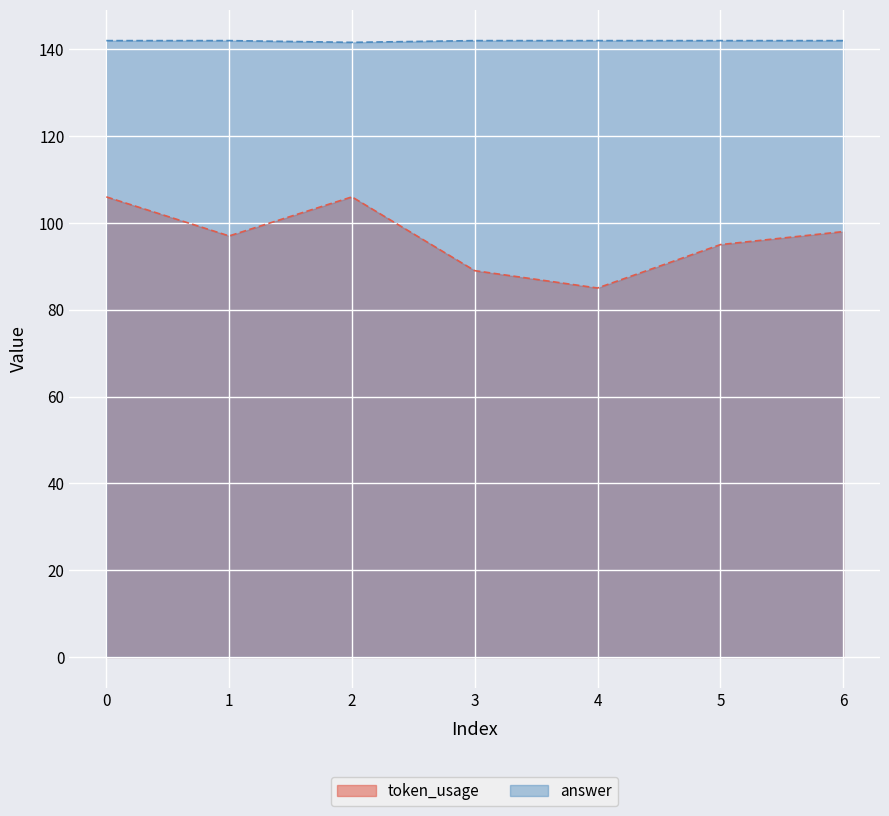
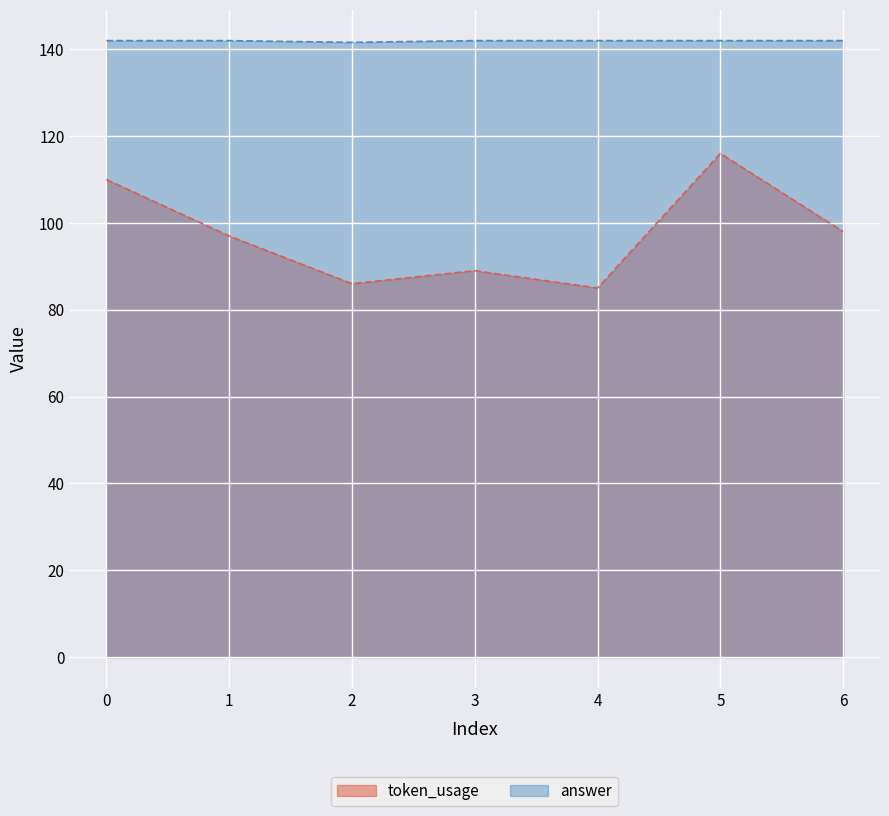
  {
    "token_usage": {
-     "0": 106,
+     "0": 110,
      "1": 97,
-     "2": 106,
+     "2": 86,
      "3": 89,
      "4": 85,
-     "5": 95,
+     "5": 116,
      "6": 98
    },
    "answer": {
      "0": 142,
      "1": 142,
      "2": 142,
      "3": 142,
      "4": 142,
      "5": 142,
      "6": 142
    }
  }
